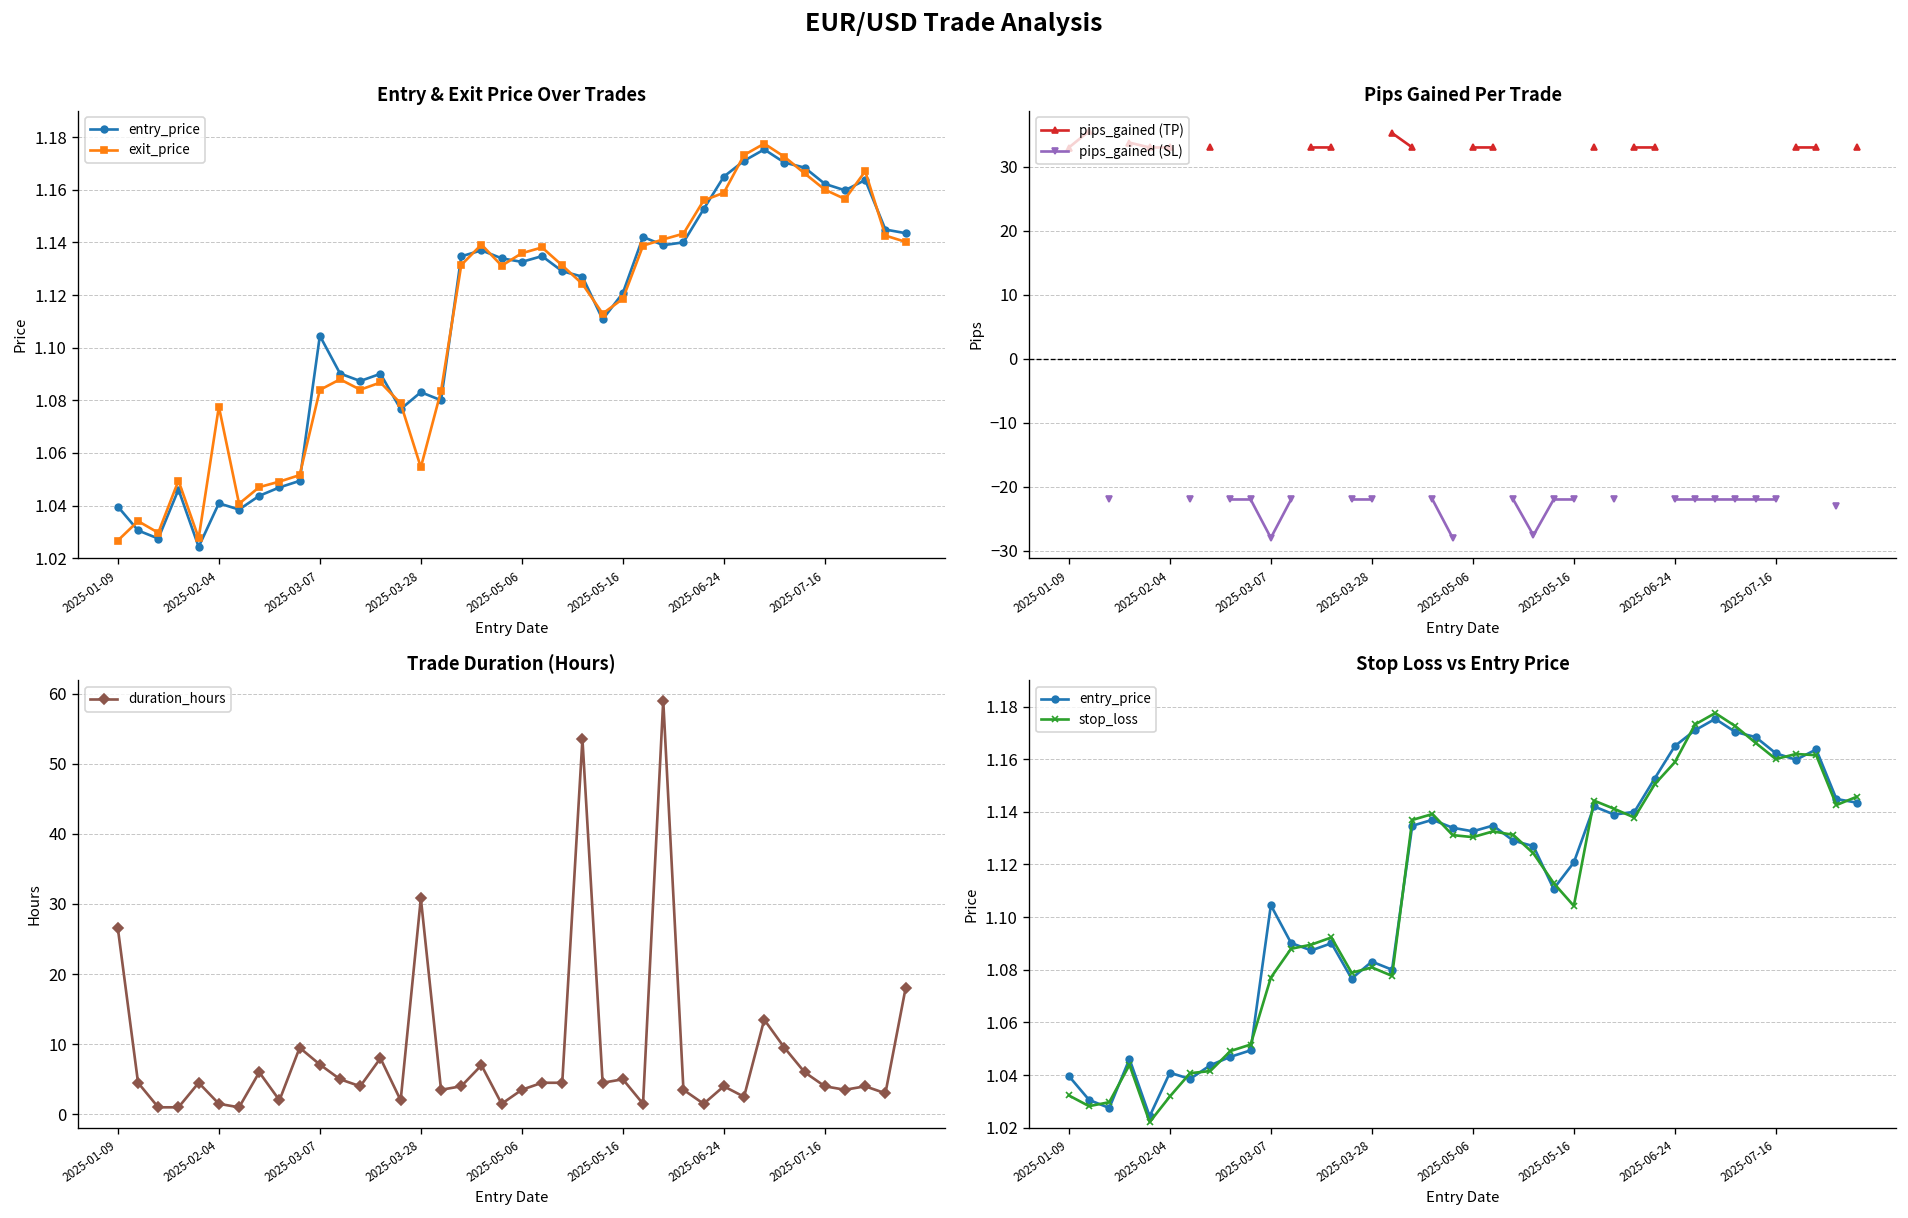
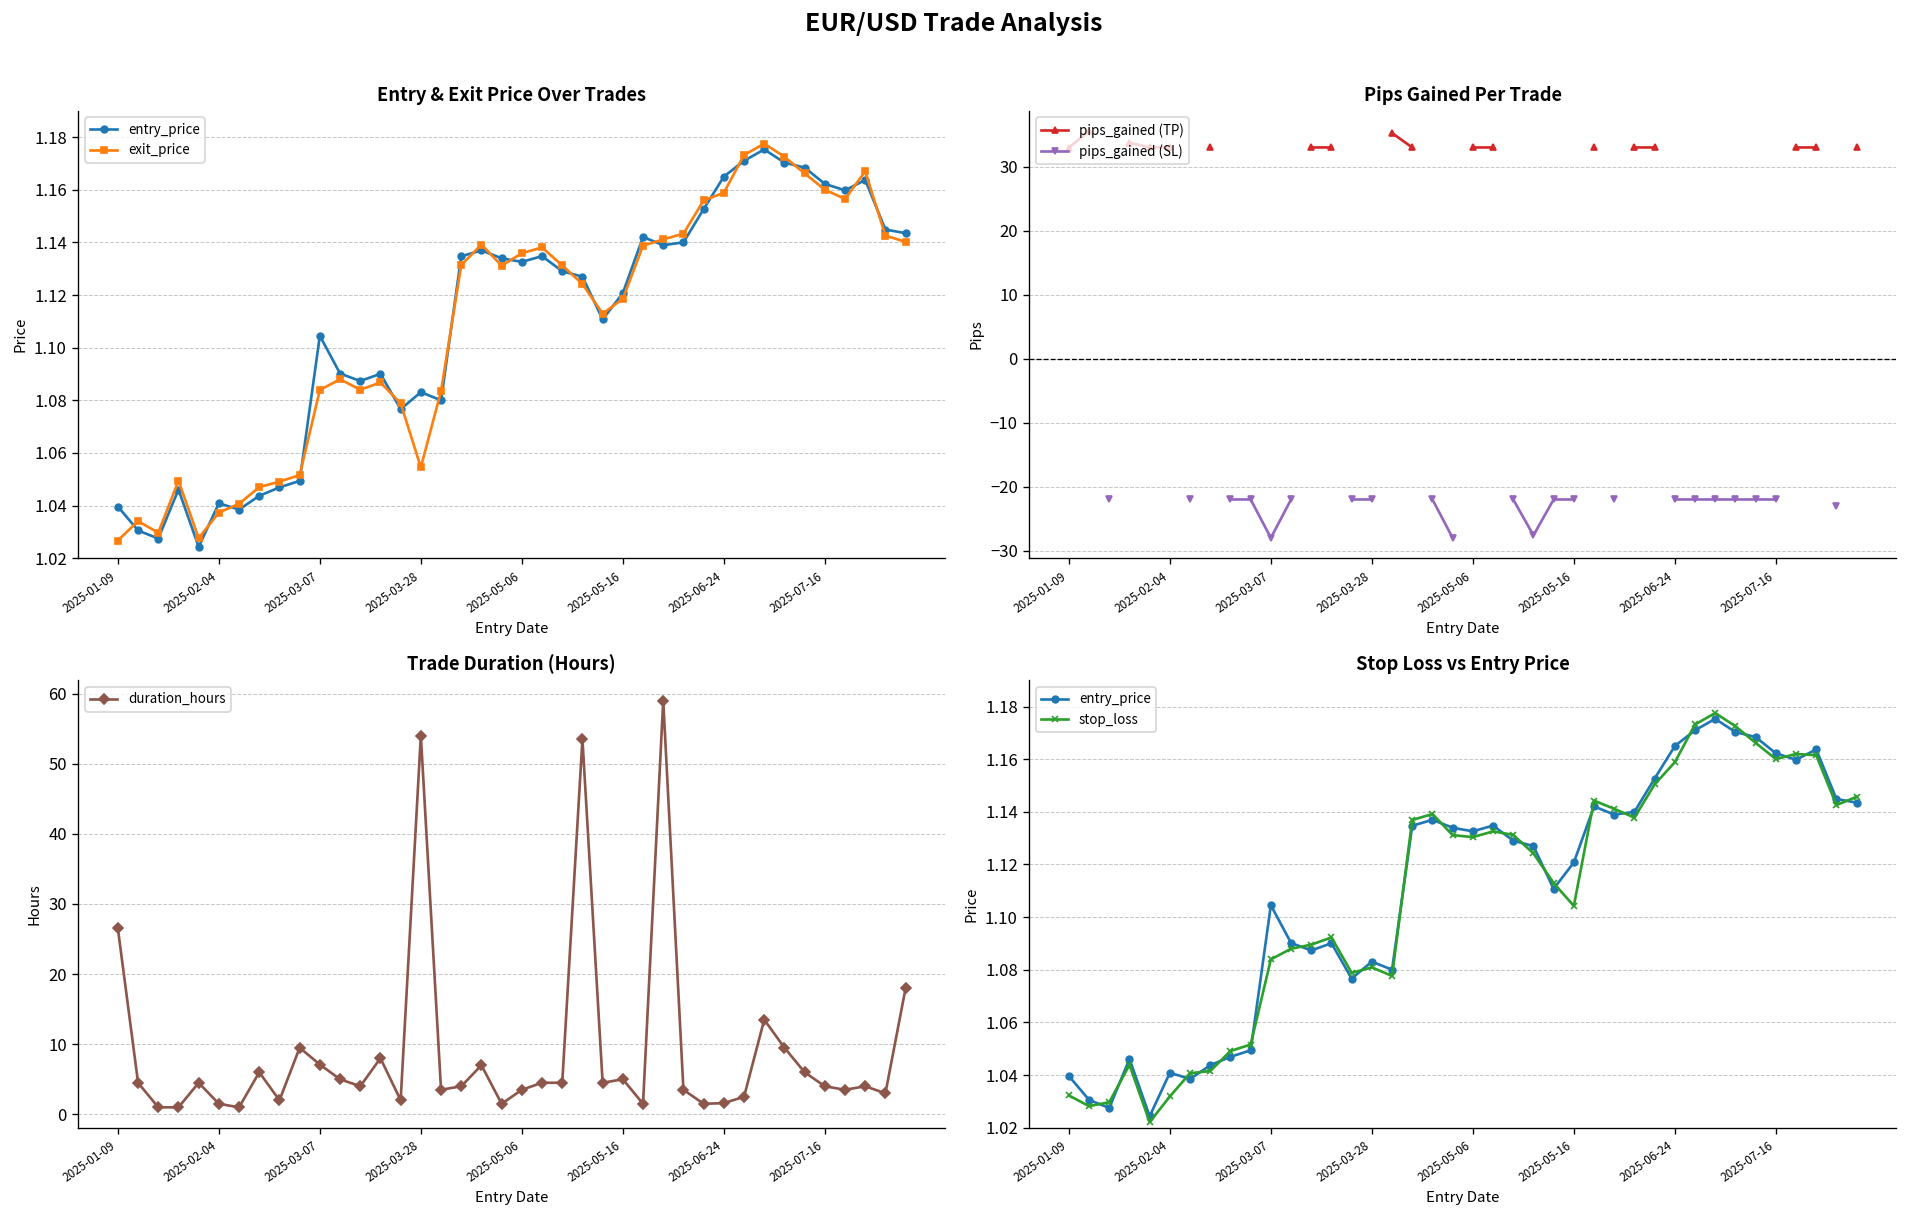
  {
    "Entry & Exit Price Over Trades": {
      "entry_price": {
        "2025-01-09": 1.040,
        "2025-02-04": 1.041,
        "2025-03-07": 1.105,
        "2025-03-28": 1.083,
        "2025-05-16": 1.121,
        "2025-06-24": 1.165,
        "2025-07-16": 1.162
      },
      "exit_price": {
        "2025-01-09": 1.027,
-       "2025-02-04": 1.078,
+       "2025-02-04": 1.037,
        "2025-03-07": 1.084,
        "2025-03-28": 1.055,
        "2025-05-16": 1.119,
        "2025-06-24": 1.159,
        "2025-07-16": 1.160
      }
    },
    "Pips Gained Per Trade": {
      "pips_gained (TP)": {
        "2025-05-06": 33
      },
      "pips_gained (SL)": {
        "2025-03-07": -28,
        "2025-03-28": -22,
        "2025-05-16": -22,
        "2025-06-24": -22,
        "2025-07-16": -22
      }
    },
    "Trade Duration (Hours)": {
      "2025-01-09": 27,
      "2025-02-04": 2,
      "2025-03-07": 7,
-     "2025-03-28": 31,
+     "2025-03-28": 54,
      "2025-05-16": 5,
-     "2025-06-24": 4,
+     "2025-06-24": 2,
      "2025-07-16": 4
    },
    "Stop Loss vs Entry Price": {
      "entry_price": {
        "2025-01-09": 1.040,
        "2025-02-04": 1.041,
        "2025-03-07": 1.105,
        "2025-03-28": 1.083,
        "2025-05-16": 1.121,
        "2025-06-24": 1.165,
        "2025-07-16": 1.162
      },
      "stop_loss": {
        "2025-01-09": 1.032,
        "2025-02-04": 1.032,
-       "2025-03-07": 1.077,
+       "2025-03-07": 1.084,
        "2025-03-28": 1.081,
        "2025-05-16": 1.104,
        "2025-06-24": 1.159,
        "2025-07-16": 1.160
      }
    }
  }
